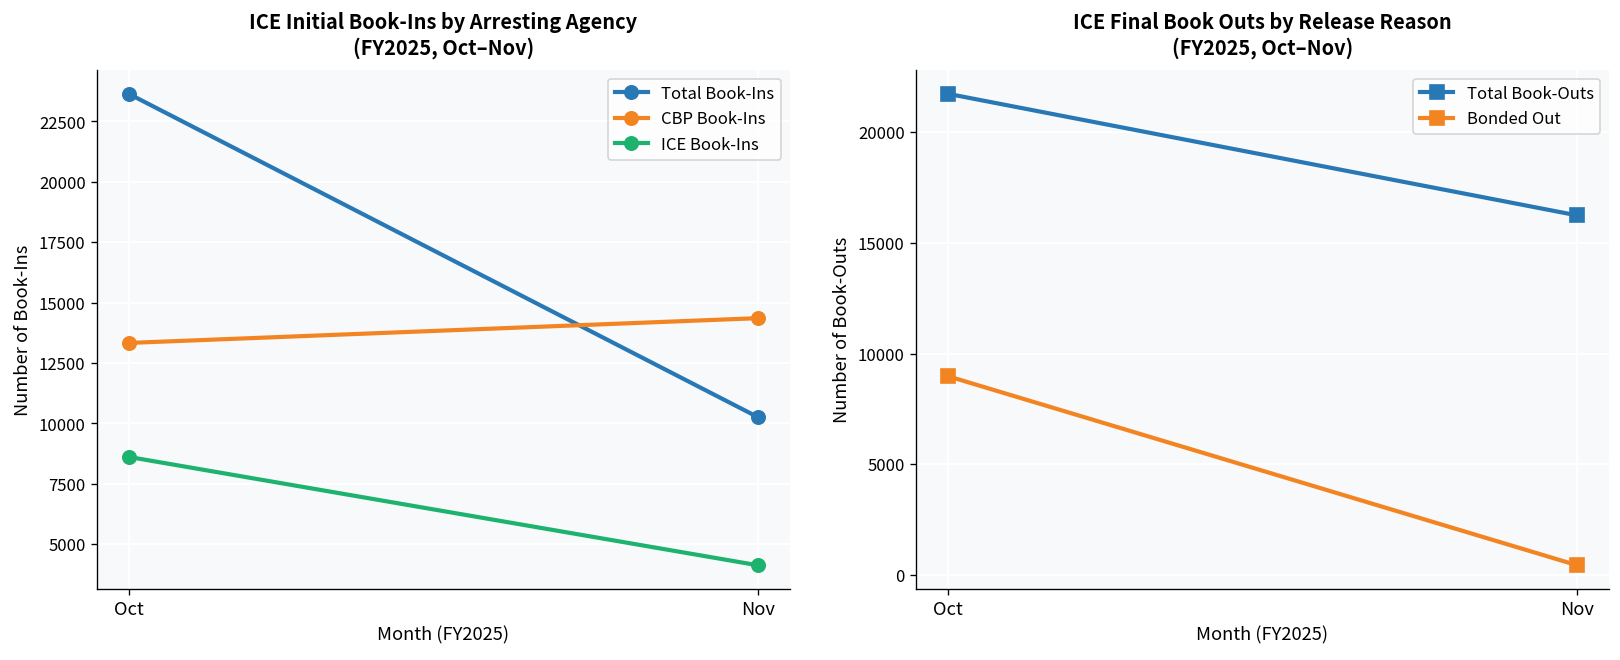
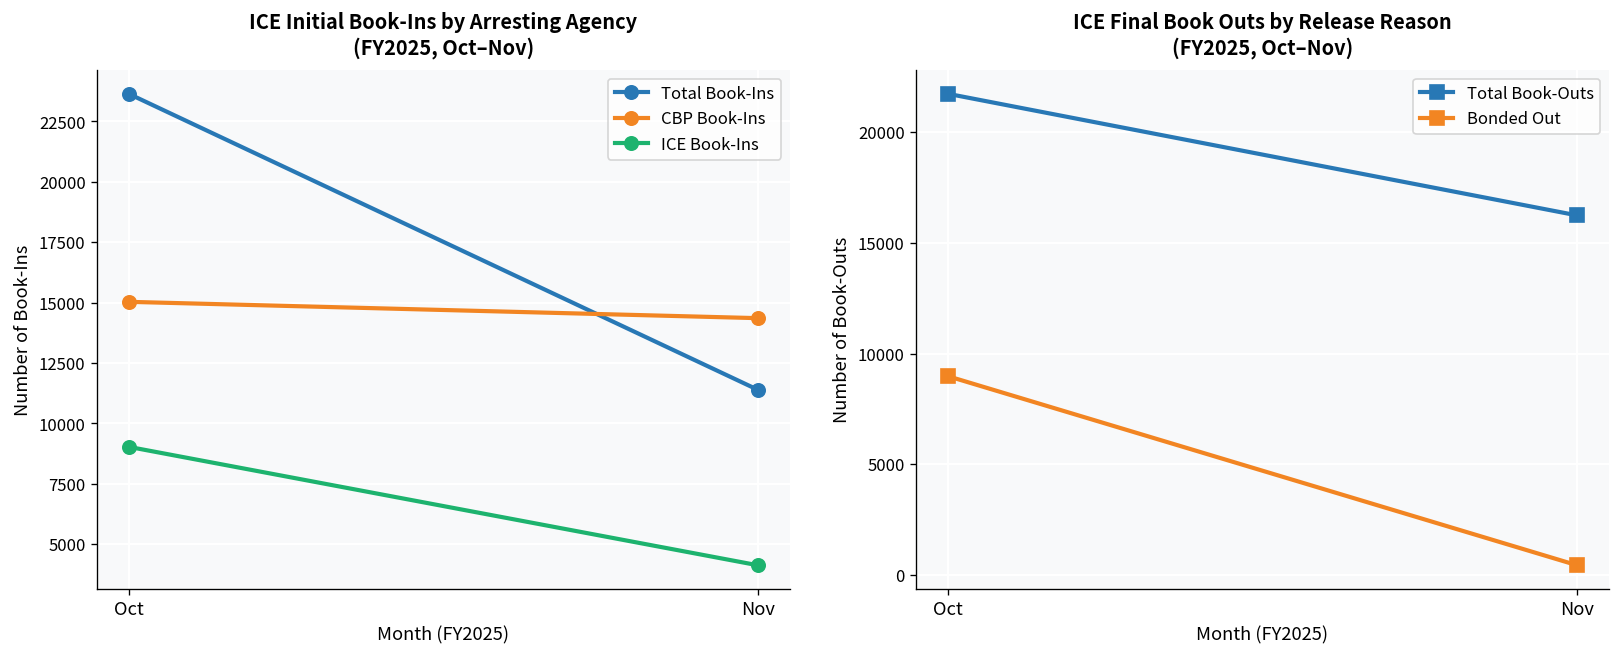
  {
    "ICE Initial Book-Ins by Arresting Agency (FY2025, Oct–Nov)": {
      "Total Book-Ins": {
        "Oct": 23600,
-       "Nov": 10300
+       "Nov": 11400
      },
      "CBP Book-Ins": {
-       "Oct": 13300,
+       "Oct": 15000,
        "Nov": 14400
      },
      "ICE Book-Ins": {
-       "Oct": 8600,
+       "Oct": 9000,
        "Nov": 4100
      }
    },
    "ICE Final Book Outs by Release Reason (FY2025, Oct–Nov)": {
      "Total Book-Outs": {
        "Oct": 21700,
        "Nov": 16200
      },
      "Bonded Out": {
        "Oct": 9000,
        "Nov": 400
      }
    }
  }
